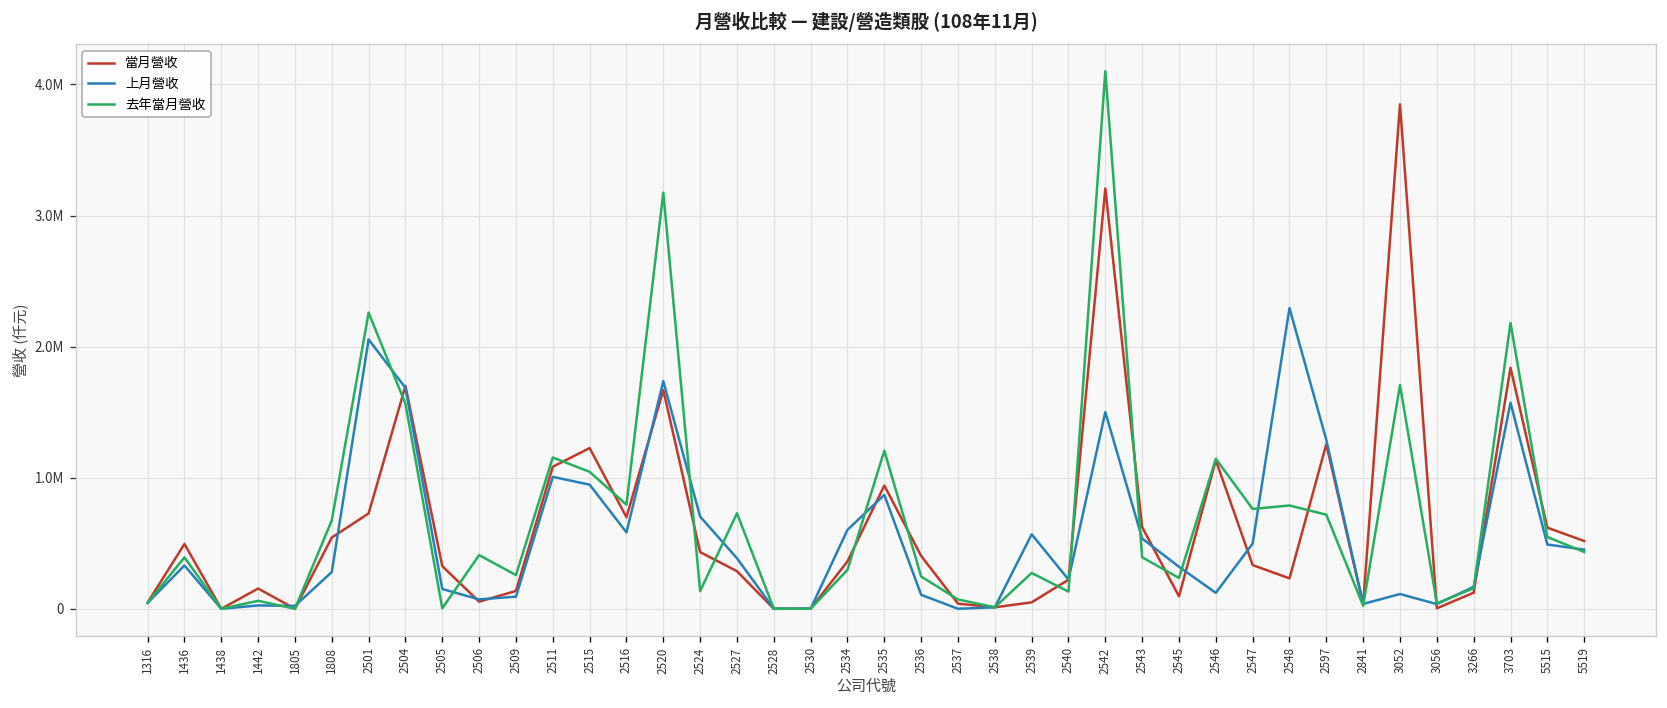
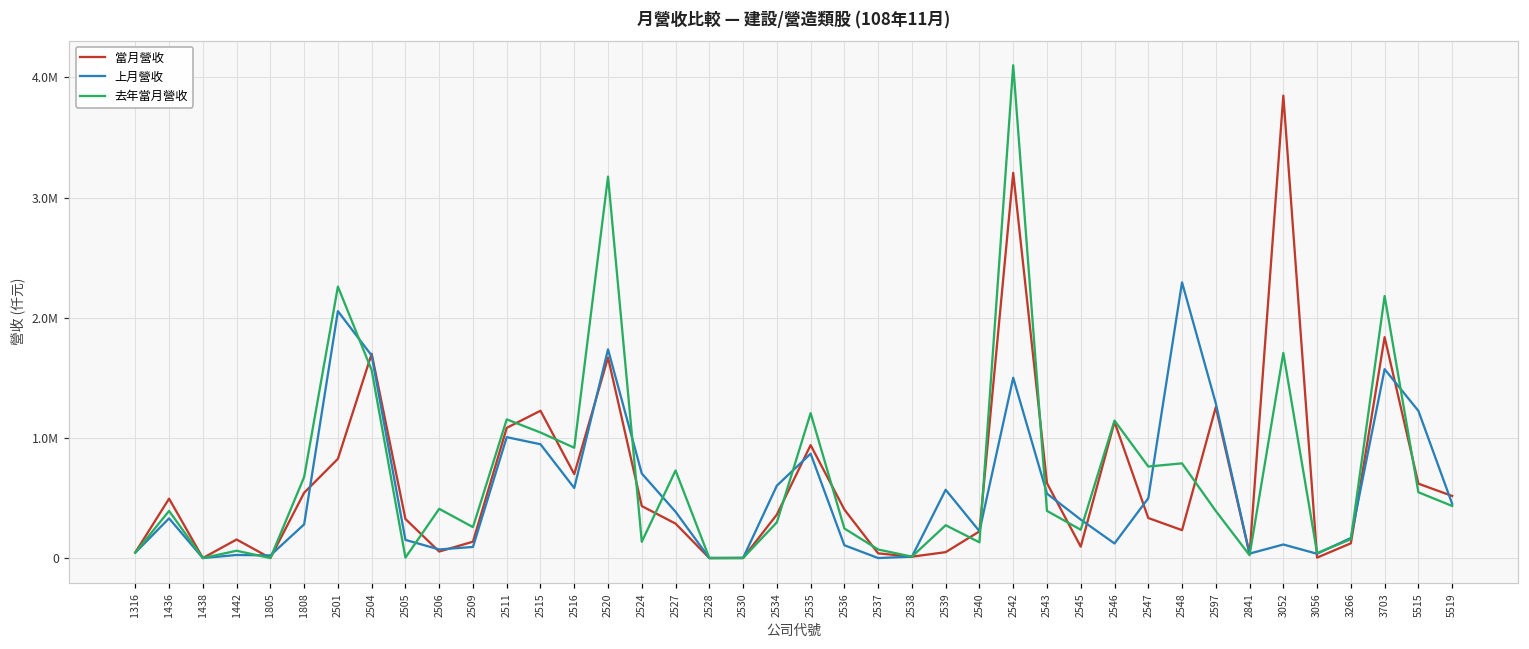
  {
    "當月營收": {
      "1436": 490000,
      "1442": 150000,
      "1808": 540000,
-     "2501": 730000,
+     "2501": 830000,
      "2505": 330000,
      "2509": 140000,
      "2511": 1080000,
      "2515": 1230000,
      "2516": 700000,
      "2520": 1670000,
      "2524": 430000,
      "2527": 290000,
      "2534": 360000,
      "2535": 940000,
      "2536": 400000,
      "2537": 40000,
      "2539": 50000,
      "2542": 3210000,
      "2543": 620000,
      "2545": 90000,
      "2547": 330000,
      "2548": 230000,
      "2597": 1260000,
      "3052": 3850000,
      "3056": 0,
      "3266": 120000,
      "3703": 1840000,
      "5515": 620000,
      "5519": 520000
    },
    "上月營收": {
      "1436": 330000,
      "1442": 30000,
      "1808": 280000,
      "2501": 2050000,
      "2505": 150000,
      "2509": 90000,
      "2511": 1010000,
      "2515": 950000,
      "2516": 580000,
      "2520": 1740000,
      "2524": 700000,
      "2527": 390000,
      "2534": 600000,
      "2535": 870000,
      "2536": 110000,
      "2537": 0,
      "2539": 570000,
      "2542": 1500000,
      "2543": 540000,
      "2545": 320000,
      "2546": 120000,
      "2547": 500000,
      "2548": 2290000,
      "2597": 1290000,
      "3052": 110000,
      "3703": 1570000,
-     "5515": 490000
+     "5515": 1220000
    },
    "去年當月營收": {
      "1436": 390000,
      "1442": 60000,
      "1808": 670000,
      "2501": 2260000,
      "2504": 1560000,
      "2505": 0,
      "2506": 410000,
      "2509": 260000,
      "2511": 1150000,
      "2515": 1040000,
-     "2516": 790000,
+     "2516": 920000,
      "2520": 3170000,
      "2524": 140000,
      "2527": 730000,
      "2534": 300000,
      "2535": 1210000,
      "2536": 250000,
      "2537": 70000,
      "2539": 270000,
      "2540": 130000,
      "2542": 4100000,
      "2543": 390000,
      "2545": 240000,
      "2547": 760000,
      "2548": 790000,
-     "2597": 720000,
+     "2597": 390000,
      "3052": 1710000,
      "3703": 2180000,
      "5515": 550000
    }
  }
